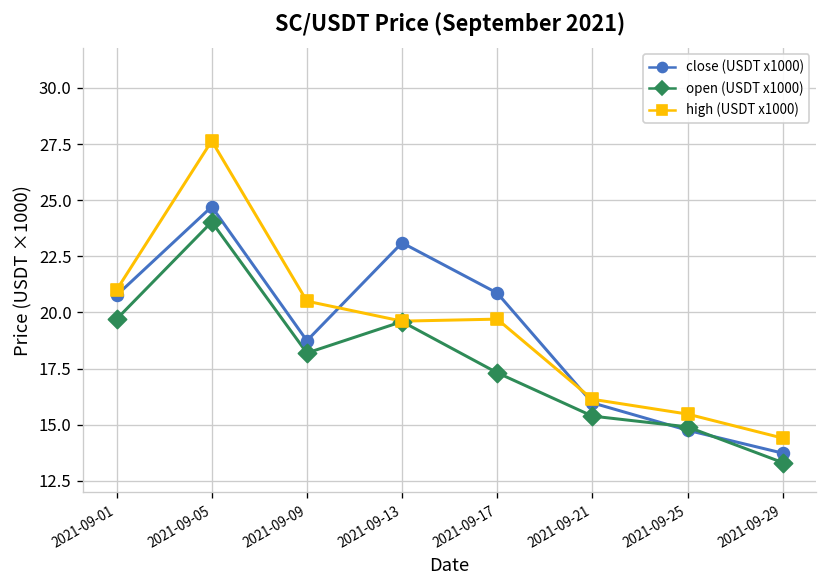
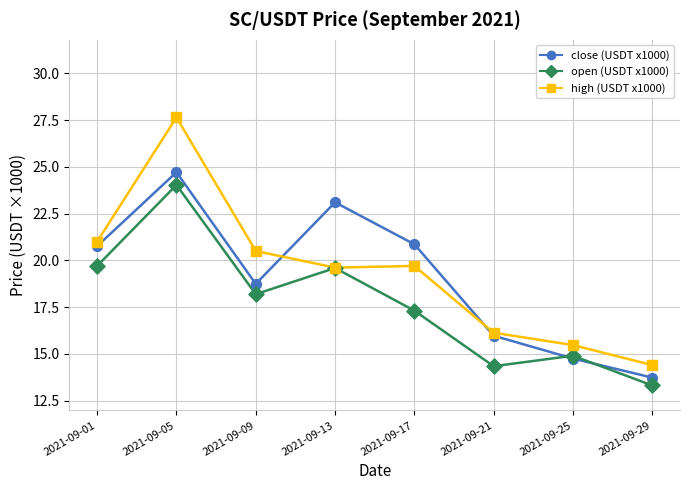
  {
    "close (USDT x1000)": {
      "2021-09-01": 20.8,
      "2021-09-05": 24.7,
      "2021-09-09": 18.7,
      "2021-09-13": 23.1,
      "2021-09-17": 20.9,
      "2021-09-21": 16.0,
      "2021-09-25": 14.8,
      "2021-09-29": 13.7
    },
    "open (USDT x1000)": {
      "2021-09-01": 19.7,
      "2021-09-05": 24.0,
      "2021-09-09": 18.2,
      "2021-09-17": 17.3,
-     "2021-09-21": 15.4,
+     "2021-09-21": 14.3,
      "2021-09-25": 14.9,
      "2021-09-29": 13.3
    },
    "high (USDT x1000)": {
      "2021-09-01": 21.0,
      "2021-09-05": 27.6,
      "2021-09-09": 20.5,
      "2021-09-17": 19.7,
      "2021-09-21": 16.1,
      "2021-09-25": 15.5,
      "2021-09-29": 14.4
    }
  }
